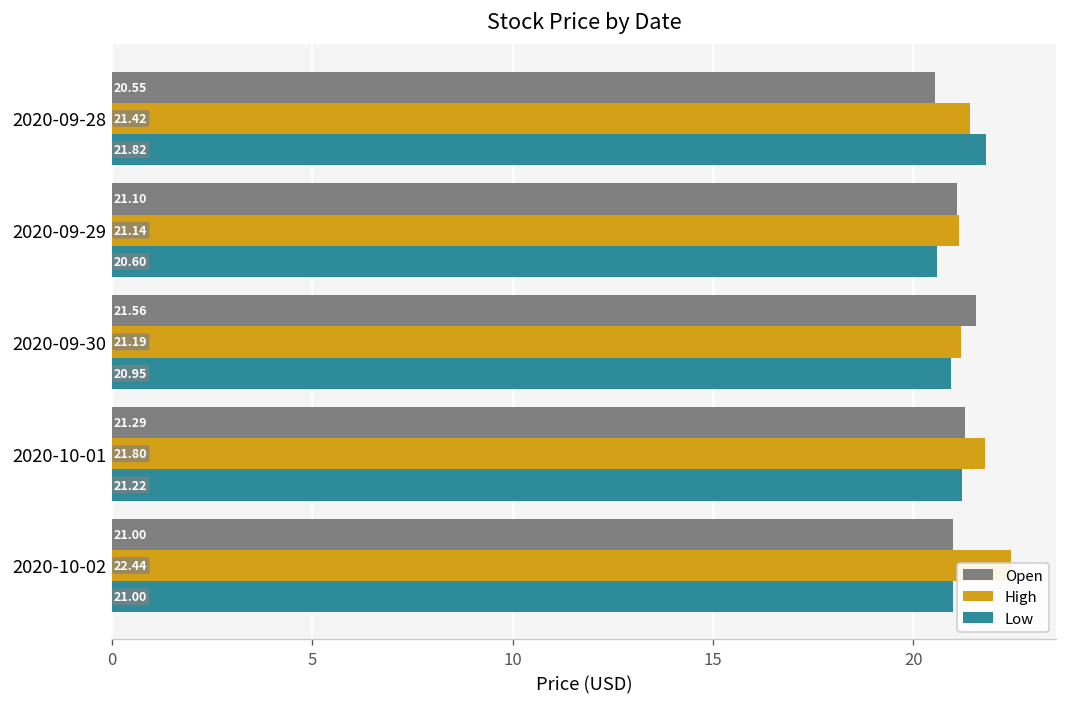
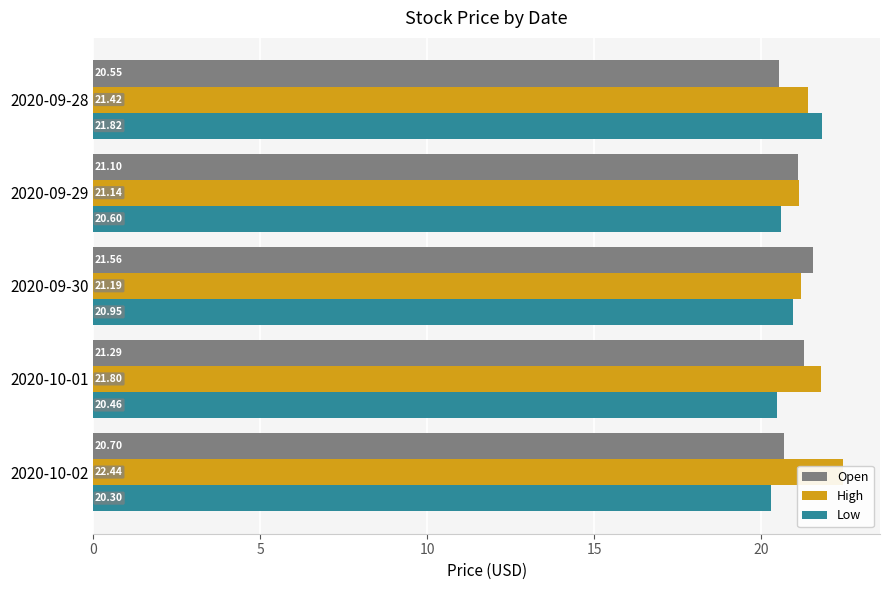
  {
    "Open": {
-     "2020-10-02": 21.00
+     "2020-10-02": 20.70
    },
    "Low": {
-     "2020-10-01": 21.22,
-     "2020-10-02": 21.00
+     "2020-10-01": 20.46,
+     "2020-10-02": 20.30
    }
  }
